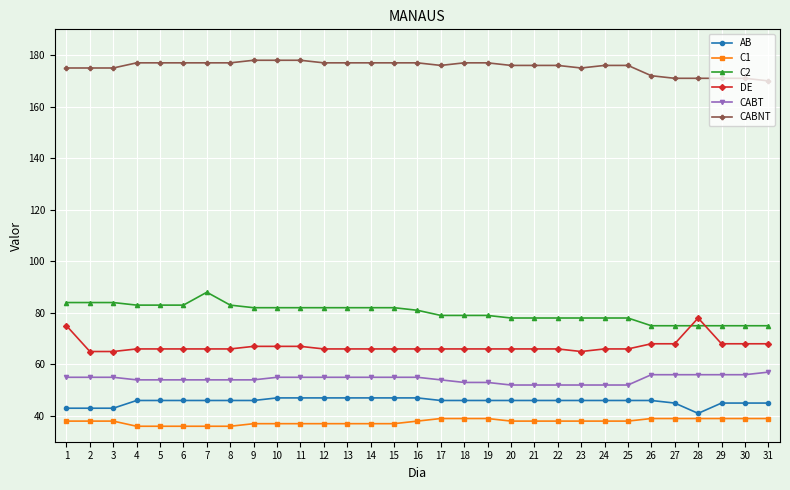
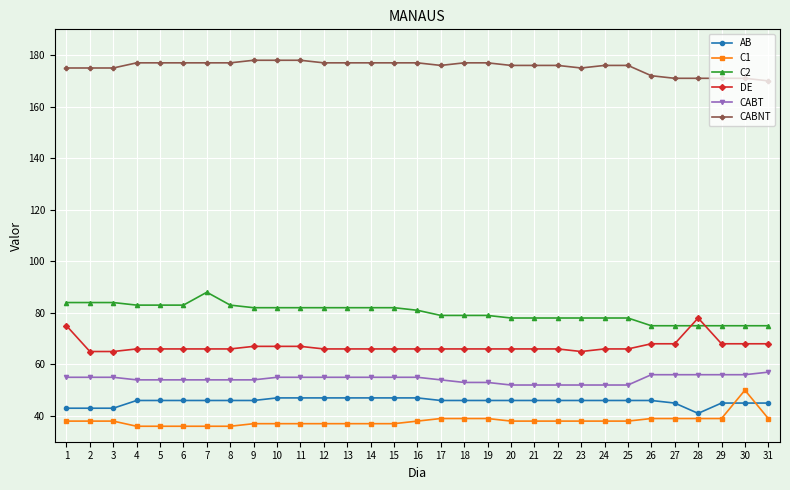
  {
    "AB": {
      "1": 43,
      "2": 43,
      "3": 43,
      "4": 46,
      "5": 46,
      "6": 46,
      "7": 46,
      "8": 46,
      "9": 46,
      "10": 47,
      "11": 47,
      "12": 47,
      "13": 47,
      "14": 47,
      "15": 47,
      "16": 47,
      "17": 46,
      "18": 46,
      "19": 46,
      "20": 46,
      "21": 46,
      "22": 46,
      "23": 46,
      "24": 46,
      "25": 46,
      "26": 46,
      "27": 45,
      "28": 41,
      "29": 45,
      "30": 45,
      "31": 45
    },
    "C1": {
      "1": 38,
      "2": 38,
      "3": 38,
      "4": 36,
      "5": 36,
      "6": 36,
      "7": 36,
      "8": 36,
      "9": 37,
      "10": 37,
      "11": 37,
      "12": 37,
      "13": 37,
      "14": 37,
      "15": 37,
      "16": 38,
      "17": 39,
      "18": 39,
      "19": 39,
      "20": 38,
      "21": 38,
      "22": 38,
      "23": 38,
      "24": 38,
      "25": 38,
      "26": 39,
      "27": 39,
      "28": 39,
      "29": 39,
-     "30": 39,
+     "30": 50,
      "31": 39
    },
    "C2": {
      "1": 84,
      "2": 84,
      "3": 84,
      "4": 83,
      "5": 83,
      "6": 83,
      "7": 88,
      "8": 83,
      "9": 82,
      "10": 82,
      "11": 82,
      "12": 82,
      "13": 82,
      "14": 82,
      "15": 82,
      "16": 81,
      "17": 79,
      "18": 79,
      "19": 79,
      "20": 78,
      "21": 78,
      "22": 78,
      "23": 78,
      "24": 78,
      "25": 78,
      "26": 75,
      "27": 75,
      "28": 75,
      "29": 75,
      "30": 75,
      "31": 75
    },
    "DE": {
      "1": 75,
      "2": 65,
      "3": 65,
      "4": 66,
      "5": 66,
      "6": 66,
      "7": 66,
      "8": 66,
      "9": 67,
      "10": 67,
      "11": 67,
      "12": 66,
      "13": 66,
      "14": 66,
      "15": 66,
      "16": 66,
      "17": 66,
      "18": 66,
      "19": 66,
      "20": 66,
      "21": 66,
      "22": 66,
      "23": 65,
      "24": 66,
      "25": 66,
      "26": 68,
      "27": 68,
      "28": 78,
      "29": 68,
      "30": 68,
      "31": 68
    },
    "CABT": {
      "1": 55,
      "2": 55,
      "3": 55,
      "4": 54,
      "5": 54,
      "6": 54,
      "7": 54,
      "8": 54,
      "9": 54,
      "10": 55,
      "11": 55,
      "12": 55,
      "13": 55,
      "14": 55,
      "15": 55,
      "16": 55,
      "17": 54,
      "18": 53,
      "19": 53,
      "20": 52,
      "21": 52,
      "22": 52,
      "23": 52,
      "24": 52,
      "25": 52,
      "26": 56,
      "27": 56,
      "28": 56,
      "29": 56,
      "30": 56,
      "31": 57
    },
    "CABNT": {
      "1": 175,
      "2": 175,
      "3": 175,
      "4": 177,
      "5": 177,
      "6": 177,
      "7": 177,
      "8": 177,
      "9": 178,
      "10": 178,
      "11": 178,
      "12": 177,
      "13": 177,
      "14": 177,
      "15": 177,
      "16": 177,
      "17": 176,
      "18": 177,
      "19": 177,
      "20": 176,
      "21": 176,
      "22": 176,
      "23": 175,
      "24": 176,
      "25": 176,
      "26": 172,
      "27": 171,
      "28": 171
    }
  }
